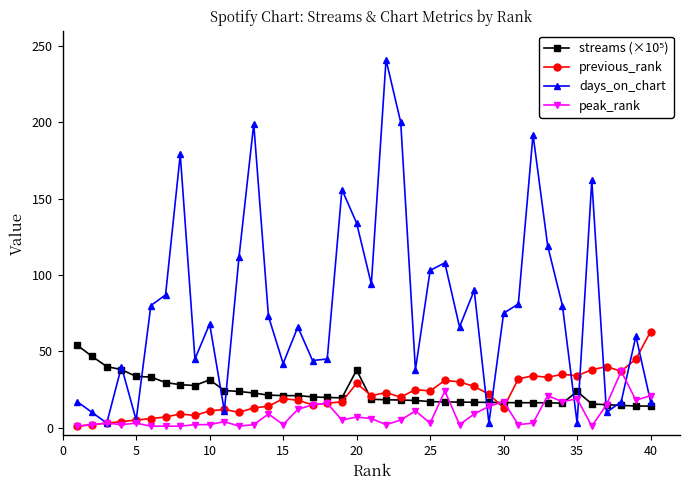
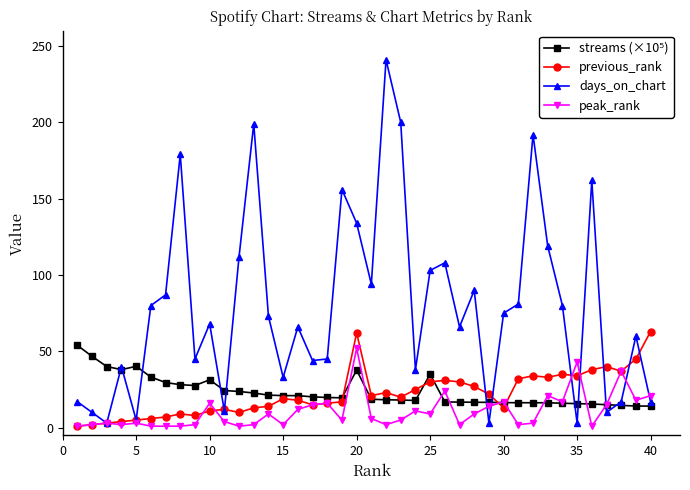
  {
    "streams (×10⁵)": {
-     "5": 34,
+     "5": 40,
      "10": 31,
      "15": 21,
      "20": 38,
-     "25": 17,
-     "35": 24,
+     "25": 35,
+     "35": 16,
      "40": 14
    },
    "previous_rank": {
      "10": 11,
      "15": 19,
-     "20": 29,
-     "25": 24,
+     "20": 62,
+     "25": 30,
      "30": 13,
      "35": 34,
      "40": 63
    },
    "days_on_chart": {
      "10": 68,
-     "15": 42,
+     "15": 33,
      "20": 134,
      "25": 103,
      "30": 75,
      "35": 3,
      "40": 17
    },
    "peak_rank": {
      "5": 3,
-     "10": 2,
+     "10": 16,
      "15": 2,
-     "20": 7,
-     "25": 3,
-     "35": 19,
+     "20": 52,
+     "25": 9,
+     "35": 43,
      "40": 21
    }
  }
